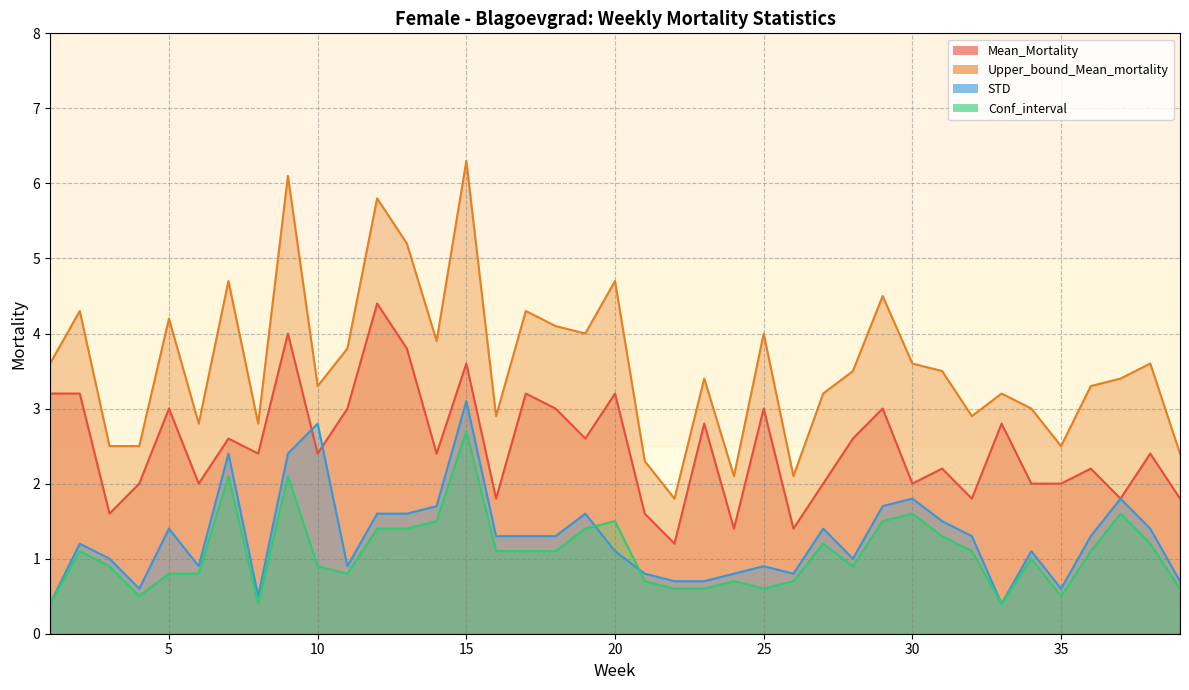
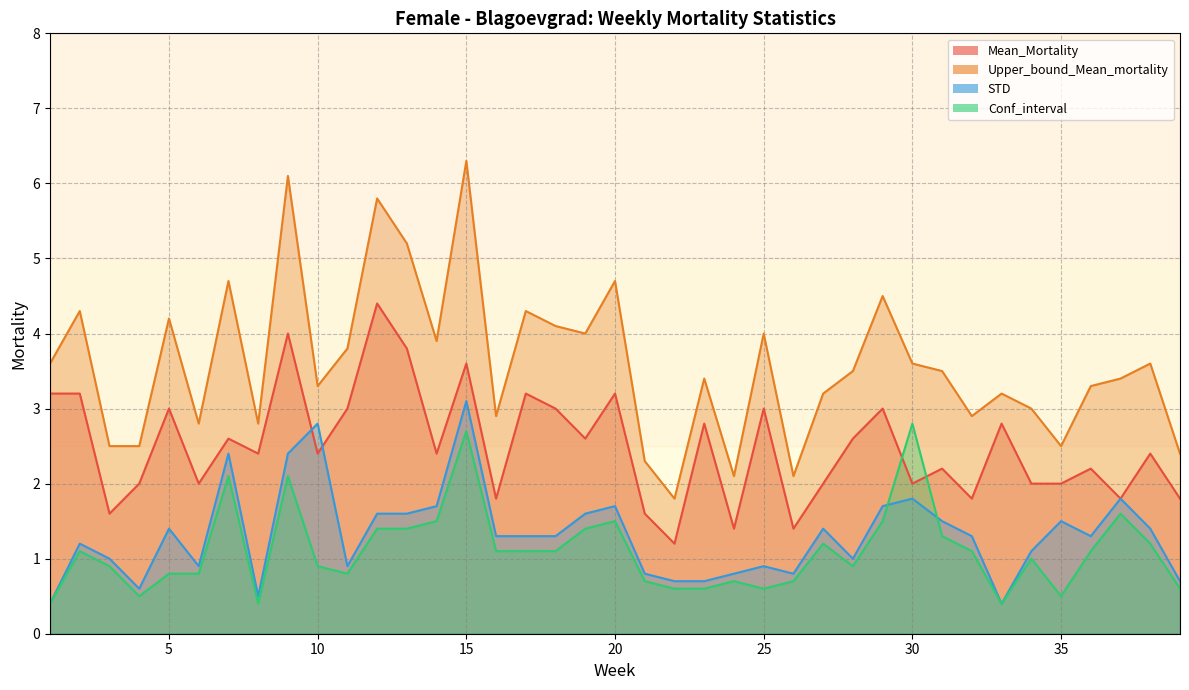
  {
    "STD": {
      "5": 1.4,
      "10": 2.8,
      "15": 3.1,
-     "20": 1.1,
+     "20": 1.7,
      "25": 0.9,
      "30": 1.8,
-     "35": 0.6
+     "35": 1.5
    },
    "Conf_interval": {
      "5": 0.8,
      "10": 0.9,
      "15": 2.7,
      "20": 1.5,
      "25": 0.6,
-     "30": 1.6,
+     "30": 2.8,
      "35": 0.5
    }
  }
